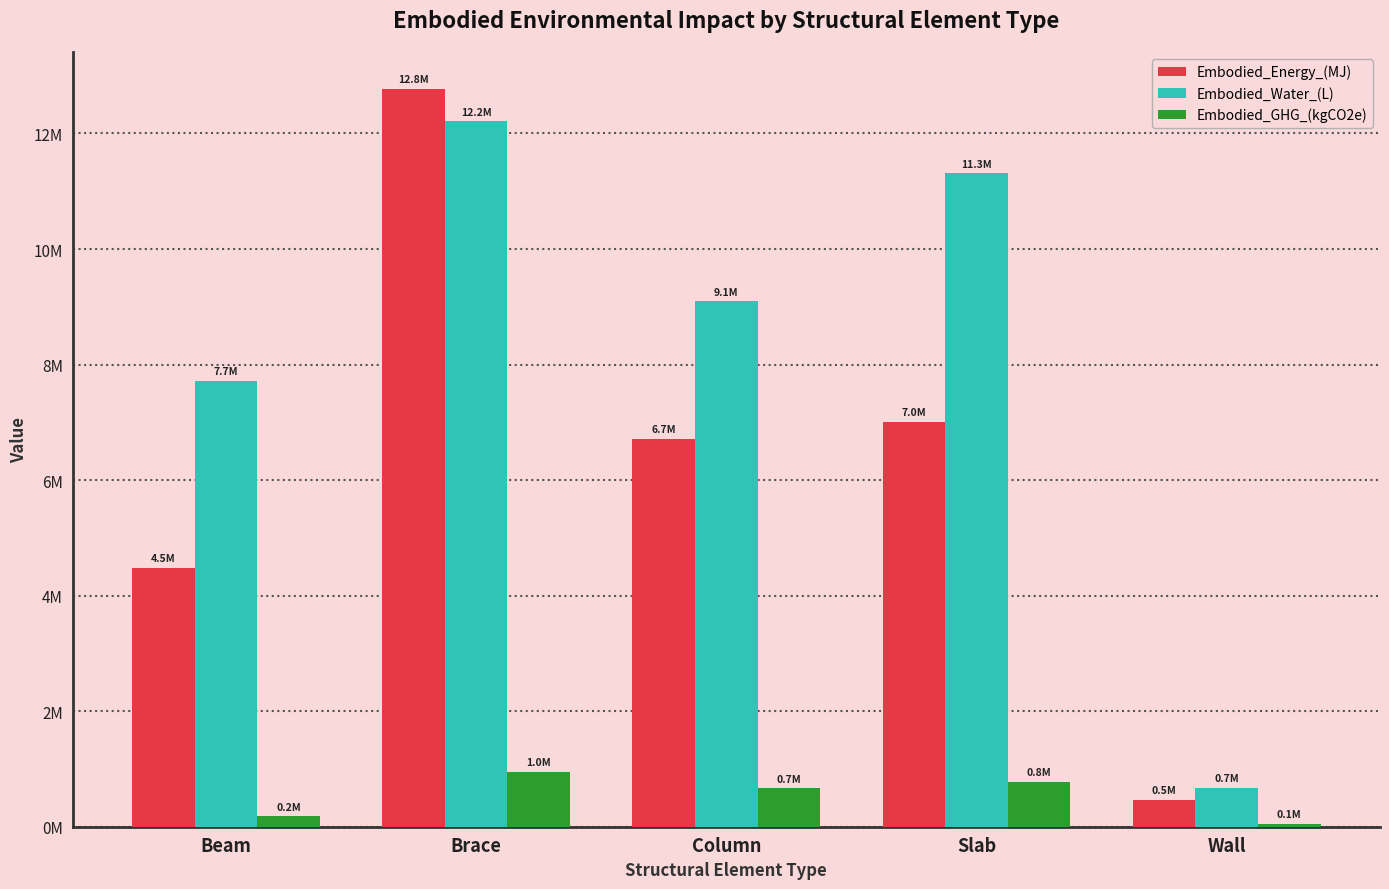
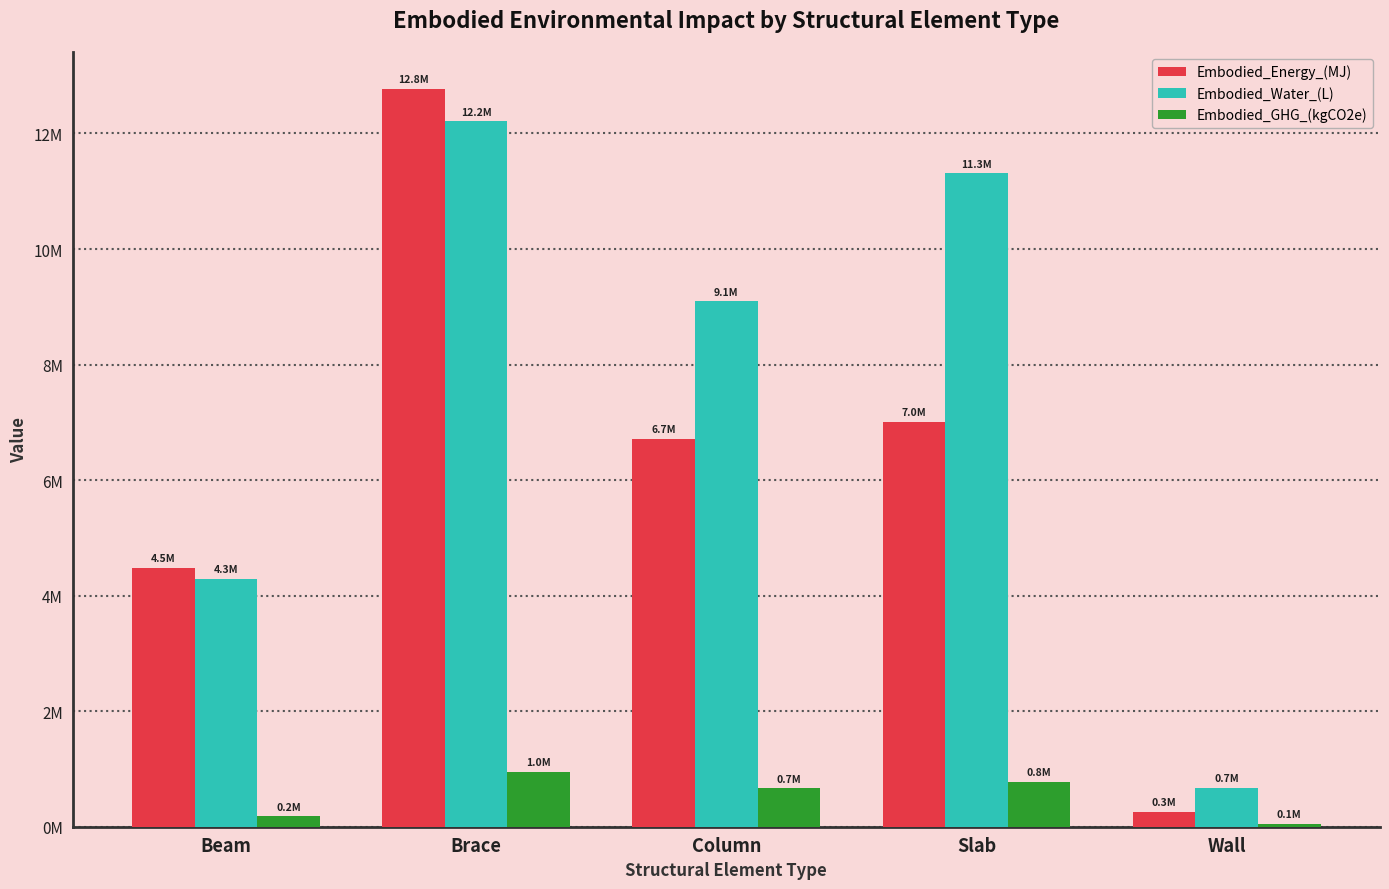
  {
    "Embodied_Energy_(MJ)": {
      "Beam": "4.5M",
      "Brace": "12.8M",
      "Column": "6.7M",
      "Slab": "7.0M",
-     "Wall": "0.5M"
+     "Wall": "0.3M"
    },
    "Embodied_Water_(L)": {
-     "Beam": "7.7M",
+     "Beam": "4.3M",
      "Brace": "12.2M",
      "Column": "9.1M",
      "Slab": "11.3M",
      "Wall": "0.7M"
    },
    "Embodied_GHG_(kgCO2e)": {
      "Beam": "0.2M",
      "Brace": "1.0M",
      "Column": "0.7M",
      "Slab": "0.8M",
      "Wall": "0.1M"
    }
  }
